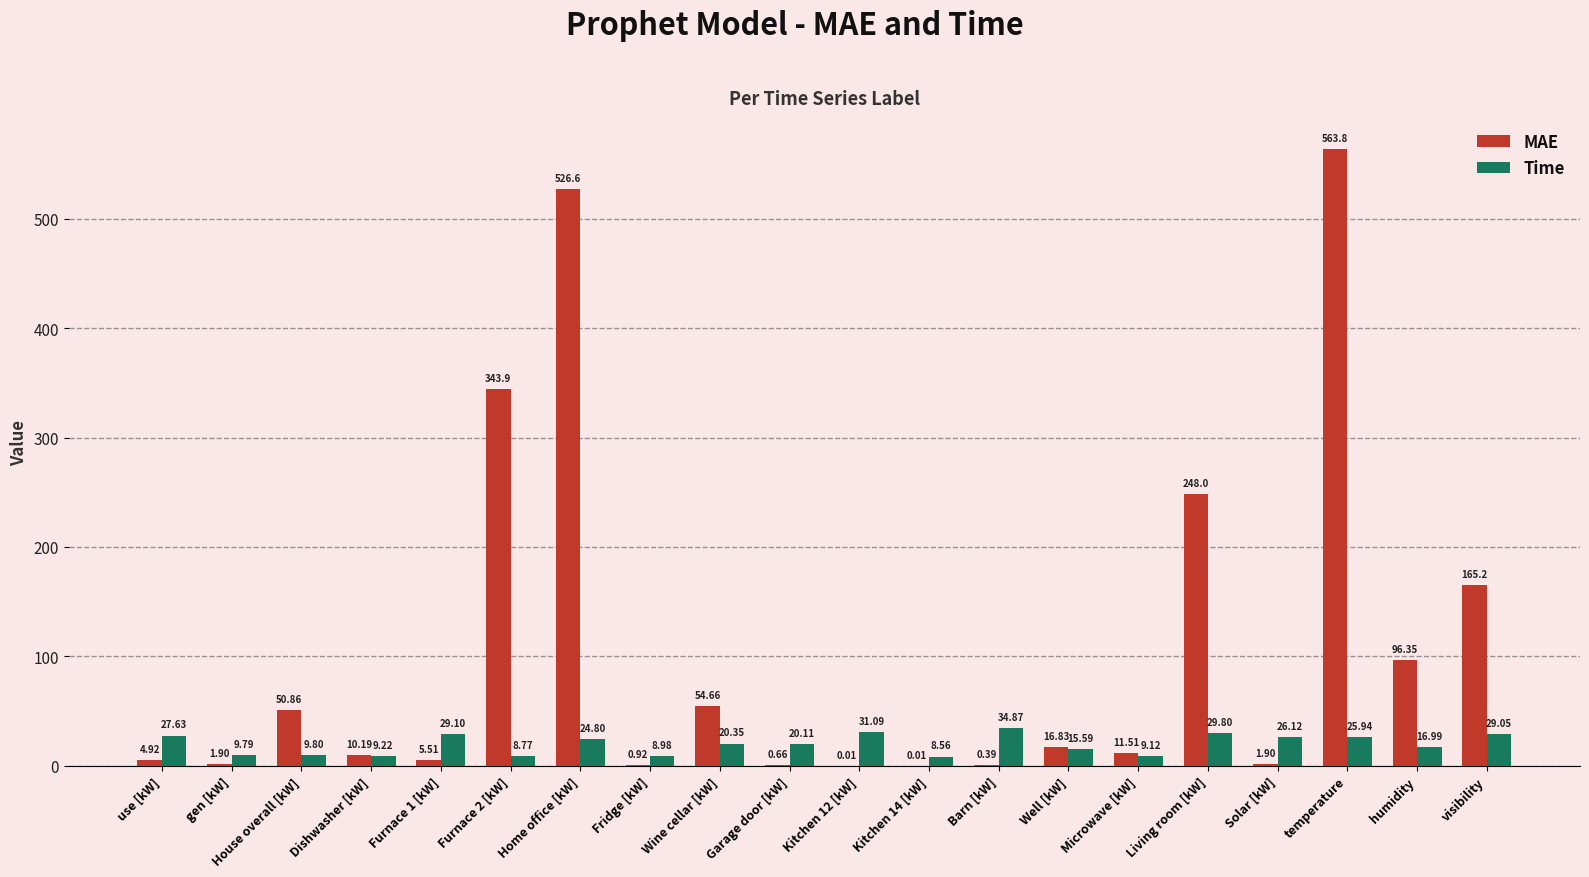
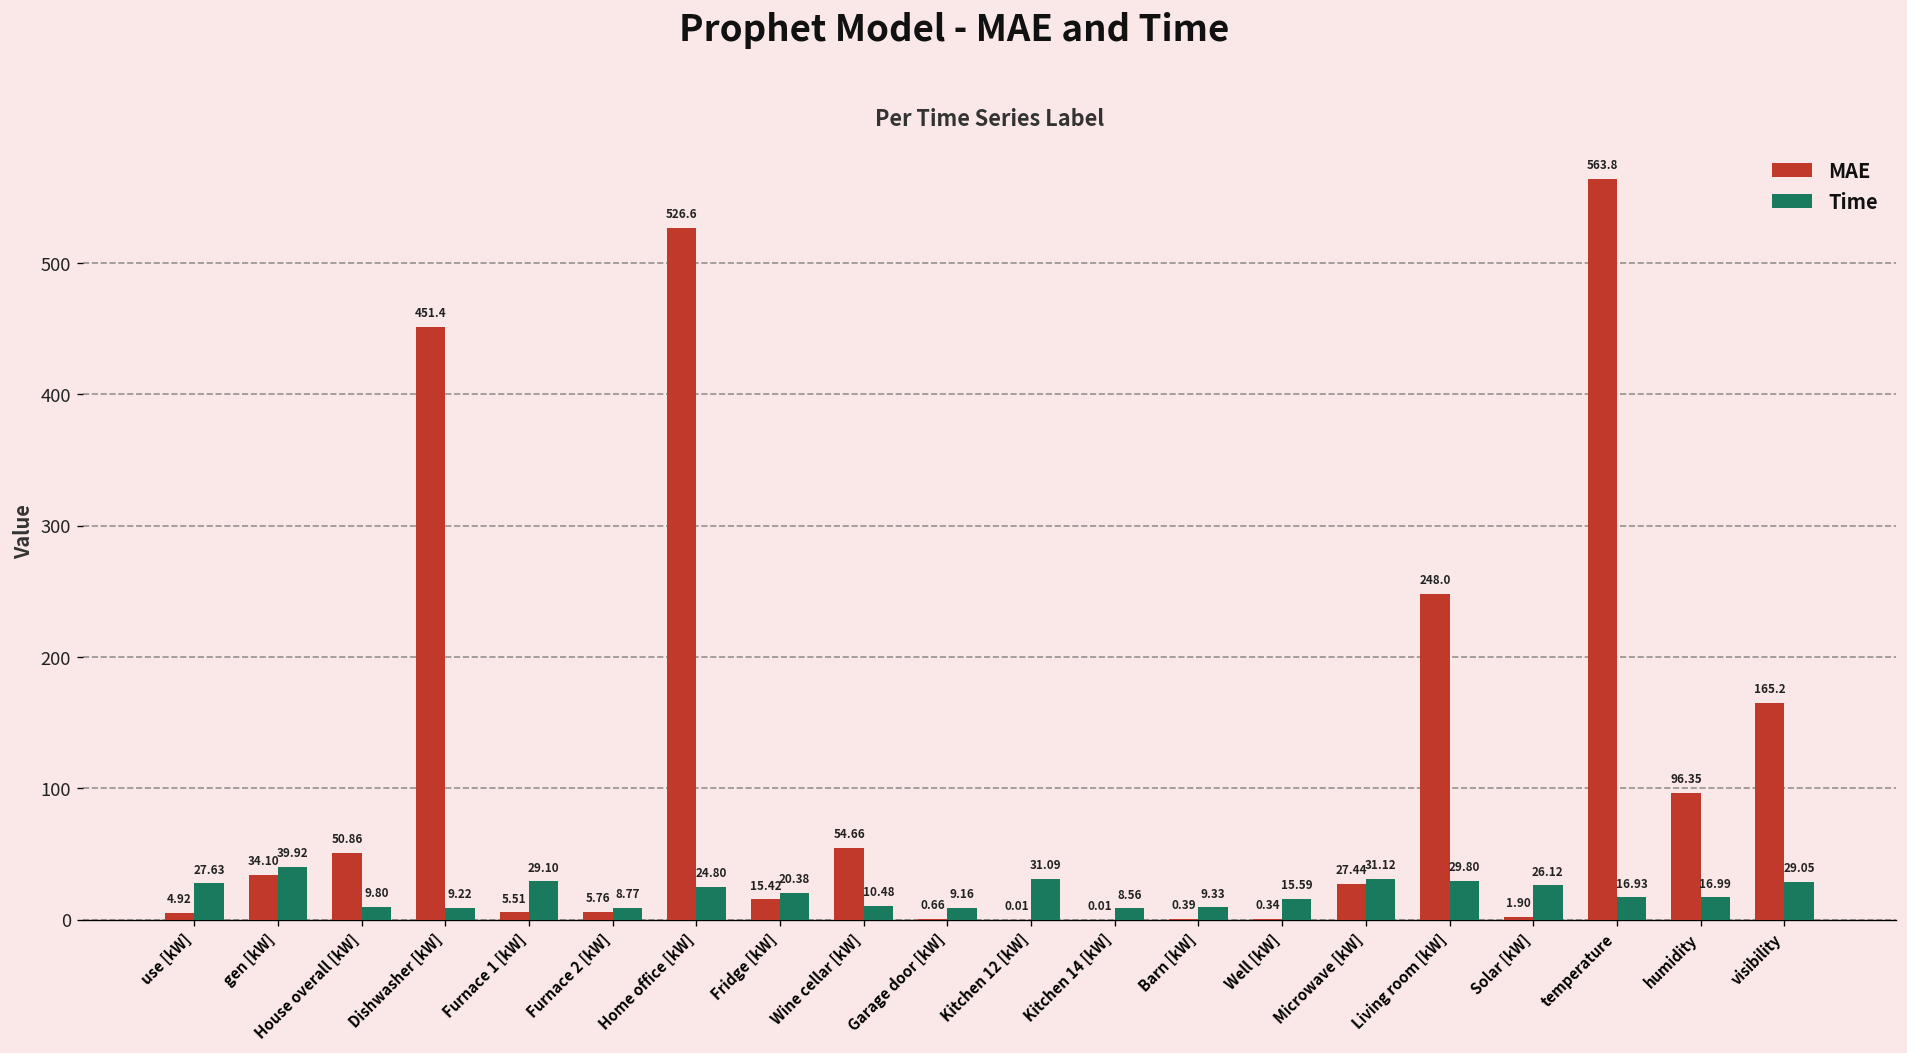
  {
    "MAE": {
      "use [kW]": 4.92,
-     "gen [kW]": 1.90,
+     "gen [kW]": 34.10,
      "House overall [kW]": 50.86,
-     "Dishwasher [kW]": 10.19,
+     "Dishwasher [kW]": 451.4,
      "Furnace 1 [kW]": 5.51,
-     "Furnace 2 [kW]": 343.9,
+     "Furnace 2 [kW]": 5.76,
      "Home office [kW]": 526.6,
-     "Fridge [kW]": 0.92,
+     "Fridge [kW]": 15.42,
      "Wine cellar [kW]": 54.66,
      "Garage door [kW]": 0.66,
      "Kitchen 12 [kW]": 0.01,
      "Kitchen 14 [kW]": 0.01,
      "Barn [kW]": 0.39,
-     "Well [kW]": 16.83,
-     "Microwave [kW]": 11.51,
+     "Well [kW]": 0.34,
+     "Microwave [kW]": 27.44,
      "Living room [kW]": 248.0,
      "Solar [kW]": 1.90,
      "temperature": 563.8,
      "humidity": 96.35,
      "visibility": 165.2
    },
    "Time": {
      "use [kW]": 27.63,
-     "gen [kW]": 9.79,
+     "gen [kW]": 39.92,
      "House overall [kW]": 9.80,
      "Dishwasher [kW]": 9.22,
      "Furnace 1 [kW]": 29.10,
      "Furnace 2 [kW]": 8.77,
      "Home office [kW]": 24.80,
-     "Fridge [kW]": 8.98,
-     "Wine cellar [kW]": 20.35,
-     "Garage door [kW]": 20.11,
+     "Fridge [kW]": 20.38,
+     "Wine cellar [kW]": 10.48,
+     "Garage door [kW]": 9.16,
      "Kitchen 12 [kW]": 31.09,
      "Kitchen 14 [kW]": 8.56,
-     "Barn [kW]": 34.87,
+     "Barn [kW]": 9.33,
      "Well [kW]": 15.59,
-     "Microwave [kW]": 9.12,
+     "Microwave [kW]": 31.12,
      "Living room [kW]": 29.80,
      "Solar [kW]": 26.12,
-     "temperature": 25.94,
+     "temperature": 16.93,
      "humidity": 16.99,
      "visibility": 29.05
    }
  }
